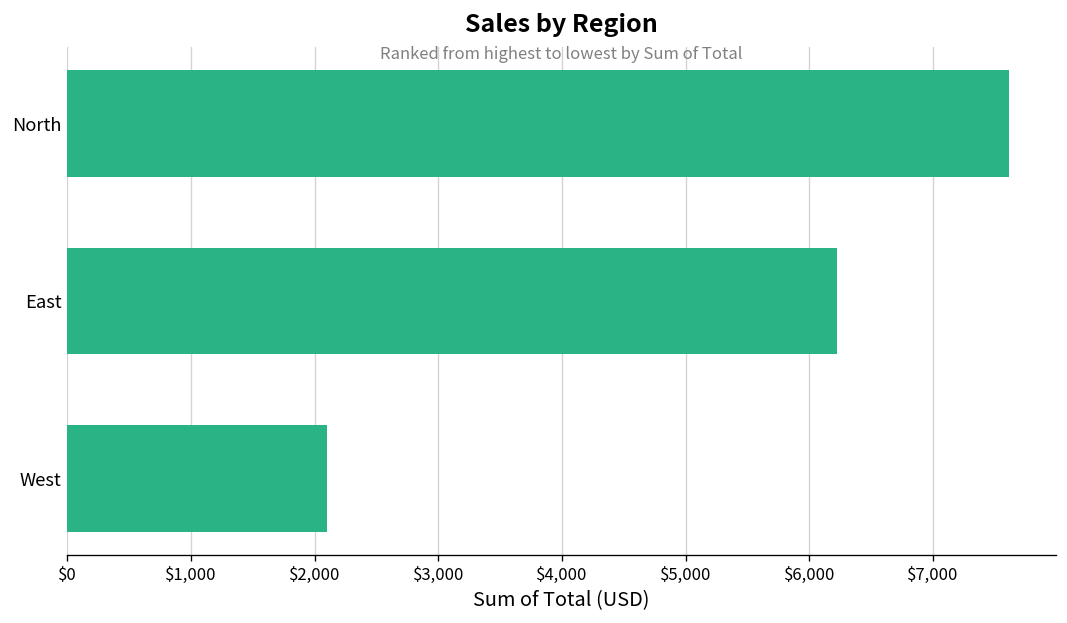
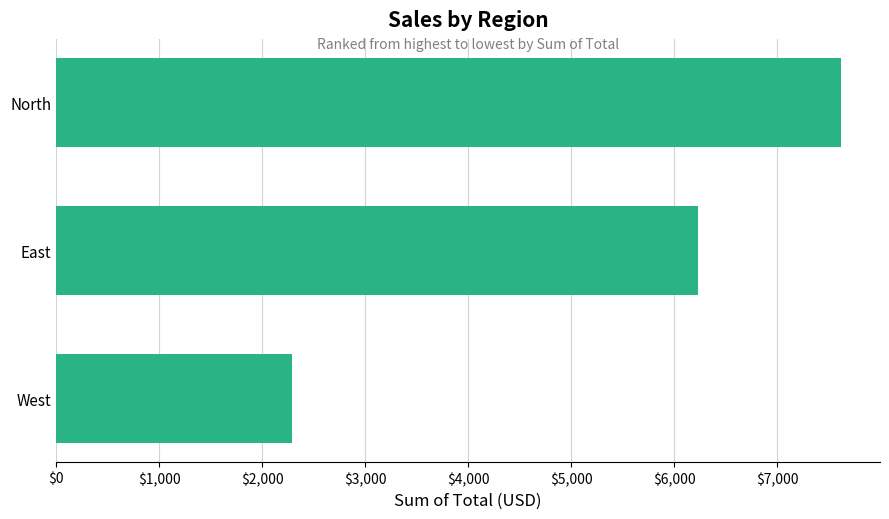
  {
    "North": "$7,610",
    "East": "$6,230",
-   "West": "$2,100"
+   "West": "$2,290"
  }
